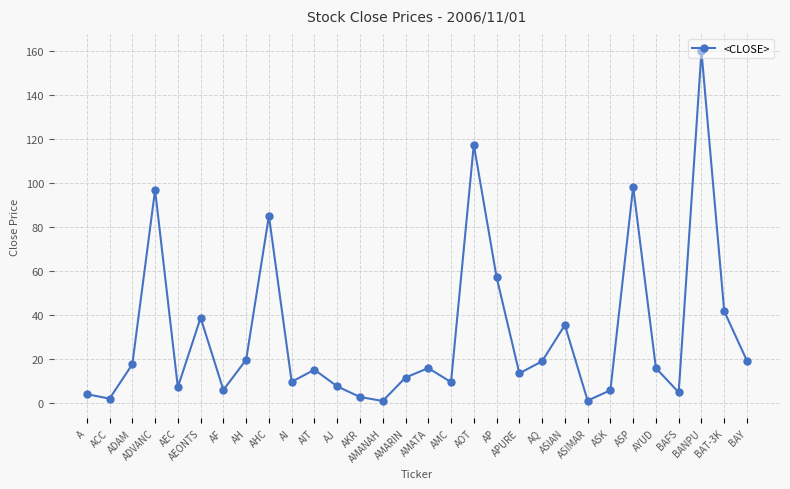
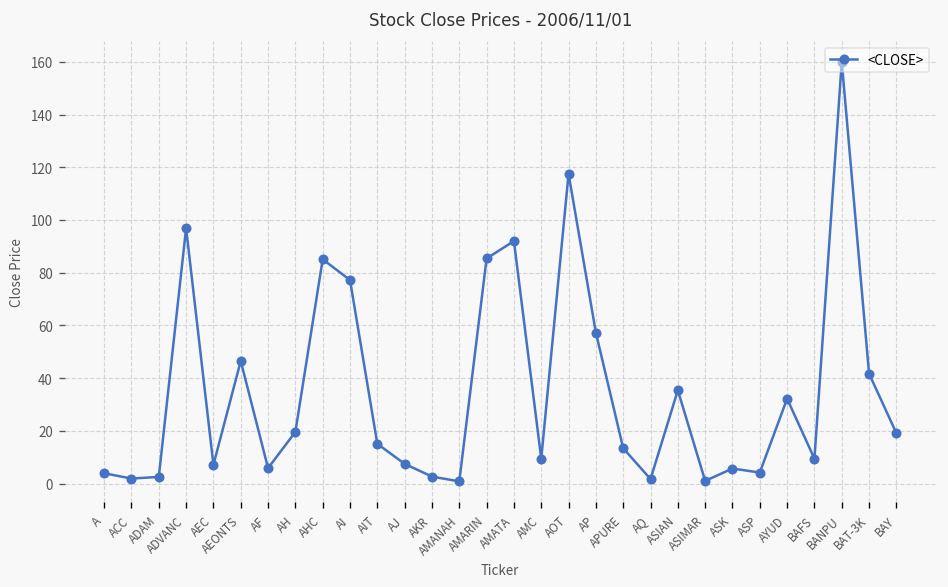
  {
    "A": 4,
    "ACC": 2,
-   "ADAM": 18,
+   "ADAM": 3,
    "ADVANC": 97,
    "AEC": 7,
-   "AEONTS": 39,
+   "AEONTS": 47,
    "AF": 6,
    "AH": 20,
    "AHC": 85,
-   "AI": 10,
+   "AI": 77,
    "AIT": 15,
    "AJ": 7,
    "AKR": 3,
    "AMANAH": 1,
-   "AMARIN": 12,
-   "AMATA": 16,
+   "AMARIN": 85,
+   "AMATA": 92,
    "AMC": 9,
    "AOT": 118,
    "AP": 57,
    "APURE": 13,
-   "AQ": 19,
+   "AQ": 2,
    "ASIAN": 35,
    "ASIMAR": 1,
    "ASK": 6,
-   "ASP": 98,
-   "AYUD": 16,
-   "BAFS": 5,
+   "ASP": 4,
+   "AYUD": 32,
+   "BAFS": 9,
    "BAT-3K": 42,
    "BAY": 19
  }
